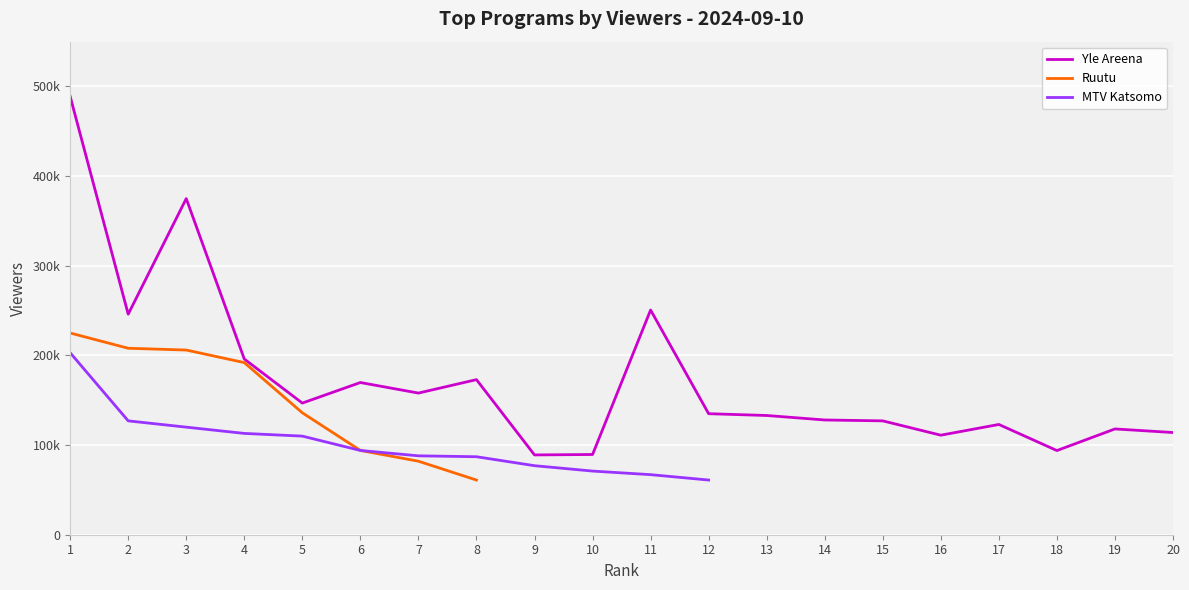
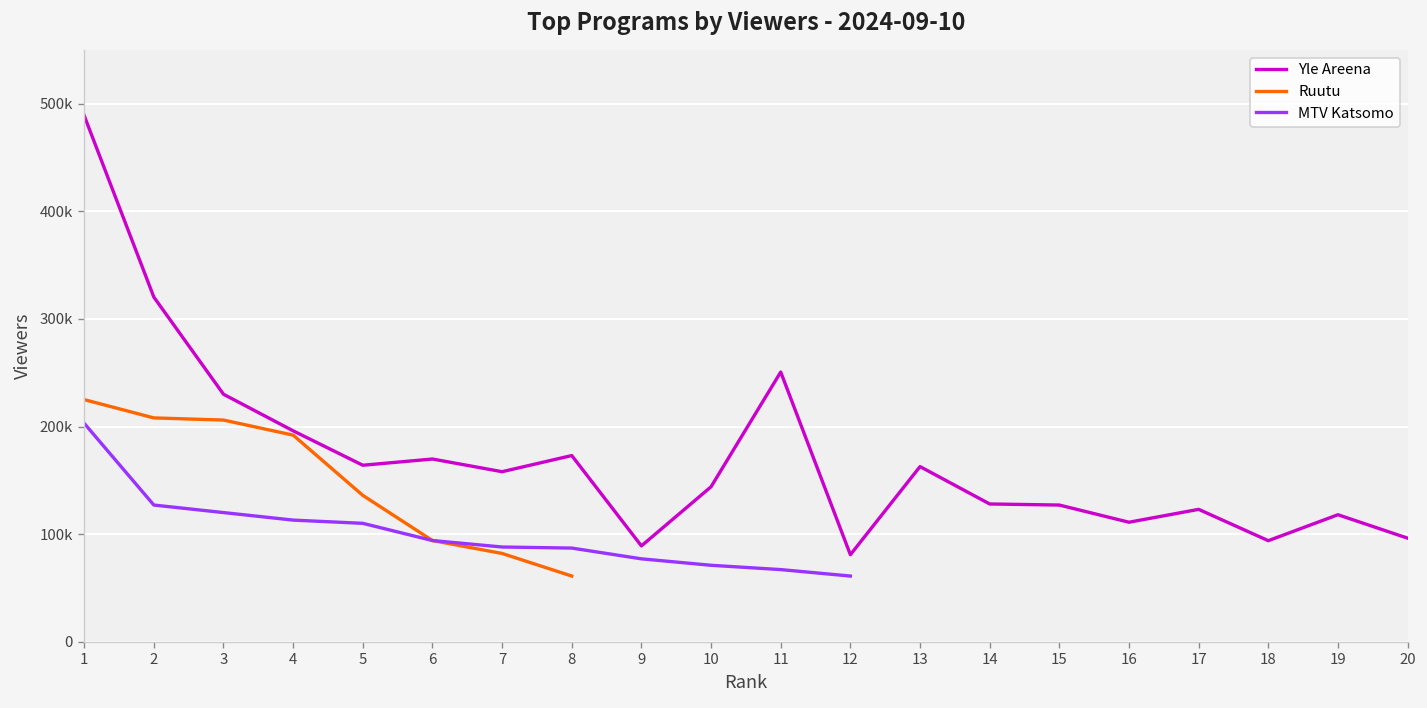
  {
    "Yle Areena": {
      "1": 490000,
-     "2": 250000,
-     "3": 370000,
+     "2": 320000,
+     "3": 230000,
      "4": 200000,
-     "5": 150000,
+     "5": 160000,
      "6": 170000,
      "7": 160000,
      "8": 170000,
      "9": 90000,
-     "10": 90000,
+     "10": 140000,
      "11": 250000,
-     "12": 140000,
-     "13": 130000,
+     "12": 80000,
+     "13": 160000,
      "14": 130000,
      "15": 130000,
      "16": 110000,
      "17": 120000,
      "18": 90000,
      "19": 120000,
-     "20": 110000
+     "20": 100000
    },
    "Ruutu": {
      "1": 230000,
      "2": 210000,
      "3": 210000,
      "4": 190000,
      "5": 140000,
      "7": 80000,
      "8": 60000
    },
    "MTV Katsomo": {
      "1": 200000,
      "2": 130000,
      "3": 120000,
      "4": 110000,
      "5": 110000,
      "7": 90000,
      "8": 90000,
      "9": 80000,
      "10": 70000,
      "11": 70000,
      "12": 60000
    }
  }
